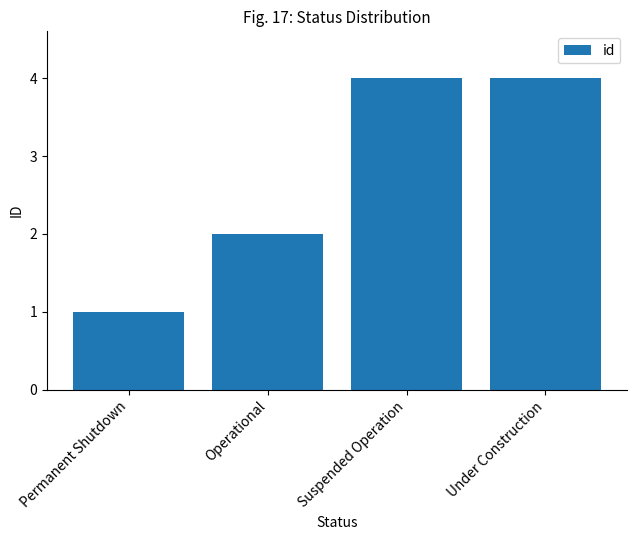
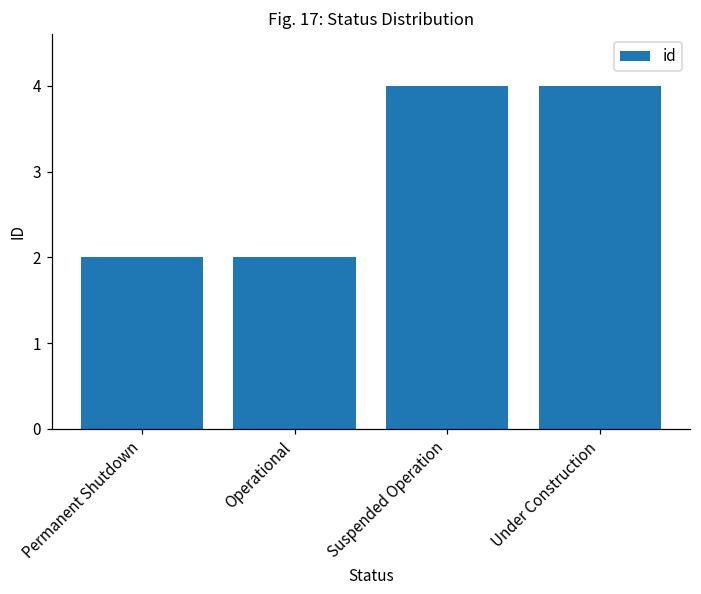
  {
-   "Permanent Shutdown": 1,
+   "Permanent Shutdown": 2,
    "Operational": 2,
    "Suspended Operation": 4,
    "Under Construction": 4
  }
